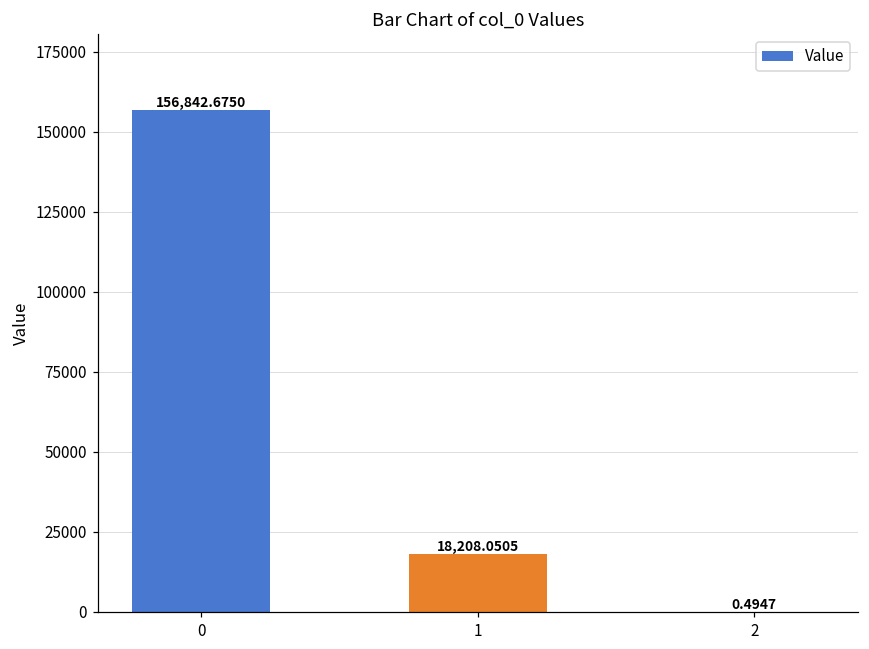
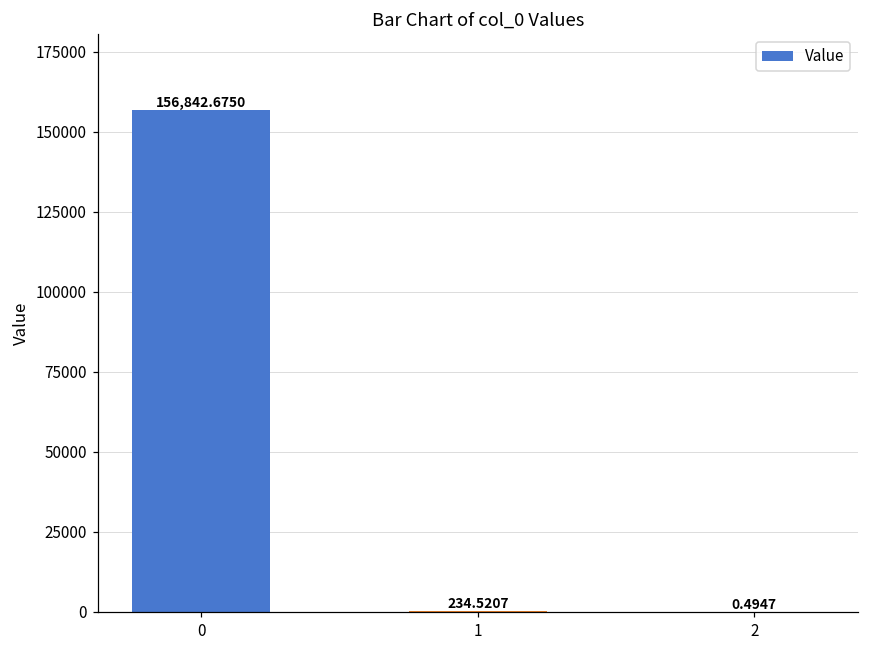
  {
    "0": "156,842.6750",
-   "1": "18,208.0505",
+   "1": "234.5207",
    "2": "0.4947"
  }
